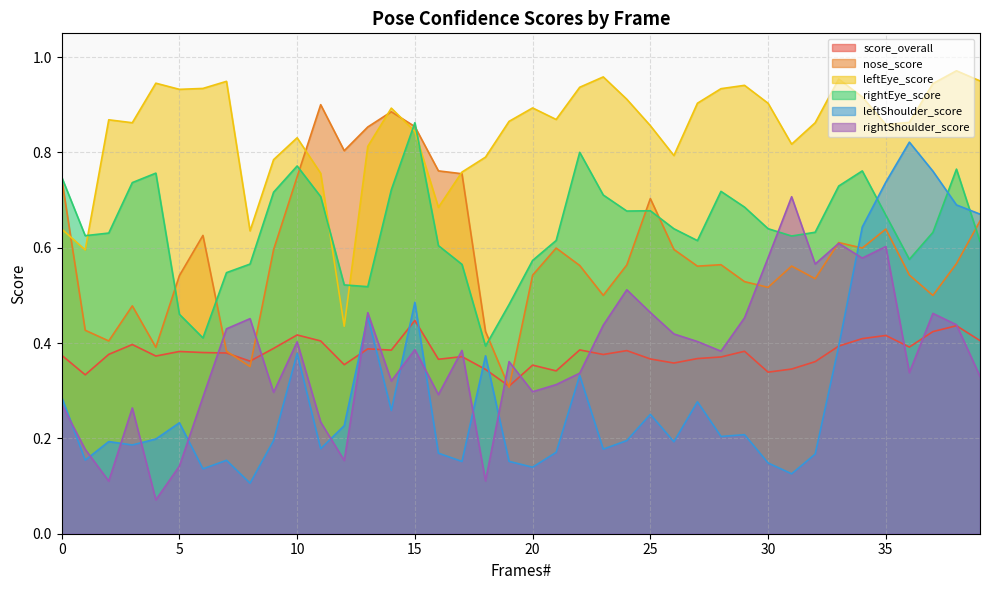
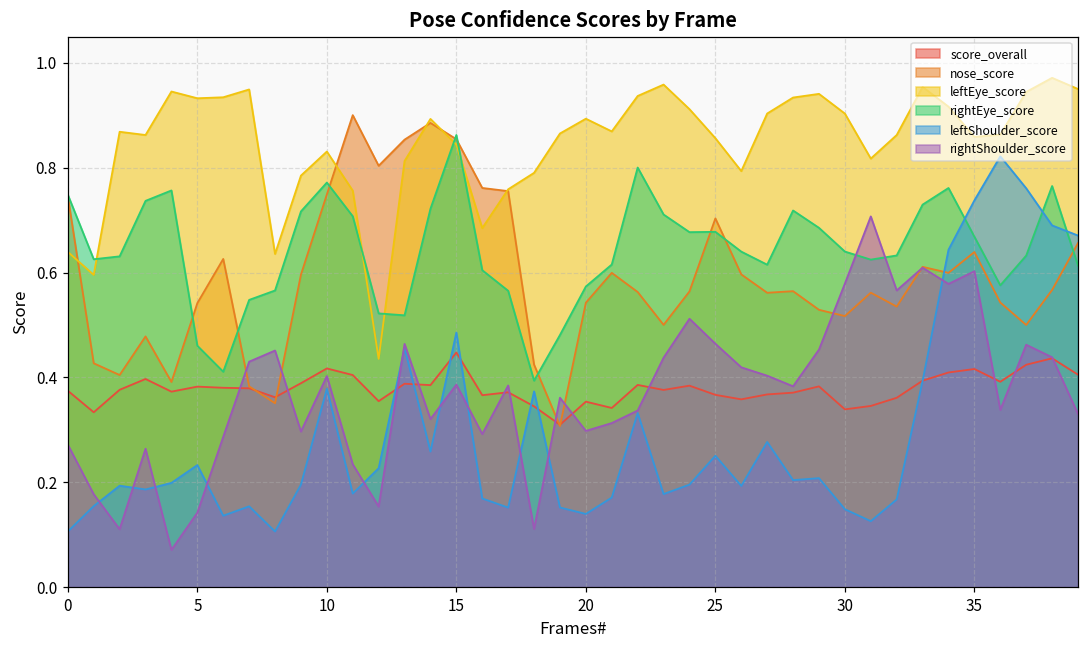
  {
    "leftEye_score": {
      "0": 0.64,
      "5": 0.93,
      "10": 0.83,
      "15": 0.84,
      "20": 0.89,
      "25": 0.86,
      "30": 0.90
    },
    "rightEye_score": {
      "5": 0.46,
      "10": 0.77,
      "15": 0.86,
      "20": 0.57,
      "25": 0.68,
      "30": 0.64,
      "35": 0.67
    },
    "leftShoulder_score": {
-     "0": 0.29,
+     "0": 0.11,
      "5": 0.23,
      "10": 0.38,
      "15": 0.49,
      "20": 0.14,
      "25": 0.25,
      "30": 0.15,
      "35": 0.74
    },
    "rightShoulder_score": {
      "0": 0.27,
      "5": 0.14,
      "10": 0.40,
      "15": 0.39,
      "20": 0.30,
      "25": 0.46,
      "30": 0.58,
      "35": 0.60
    }
  }
